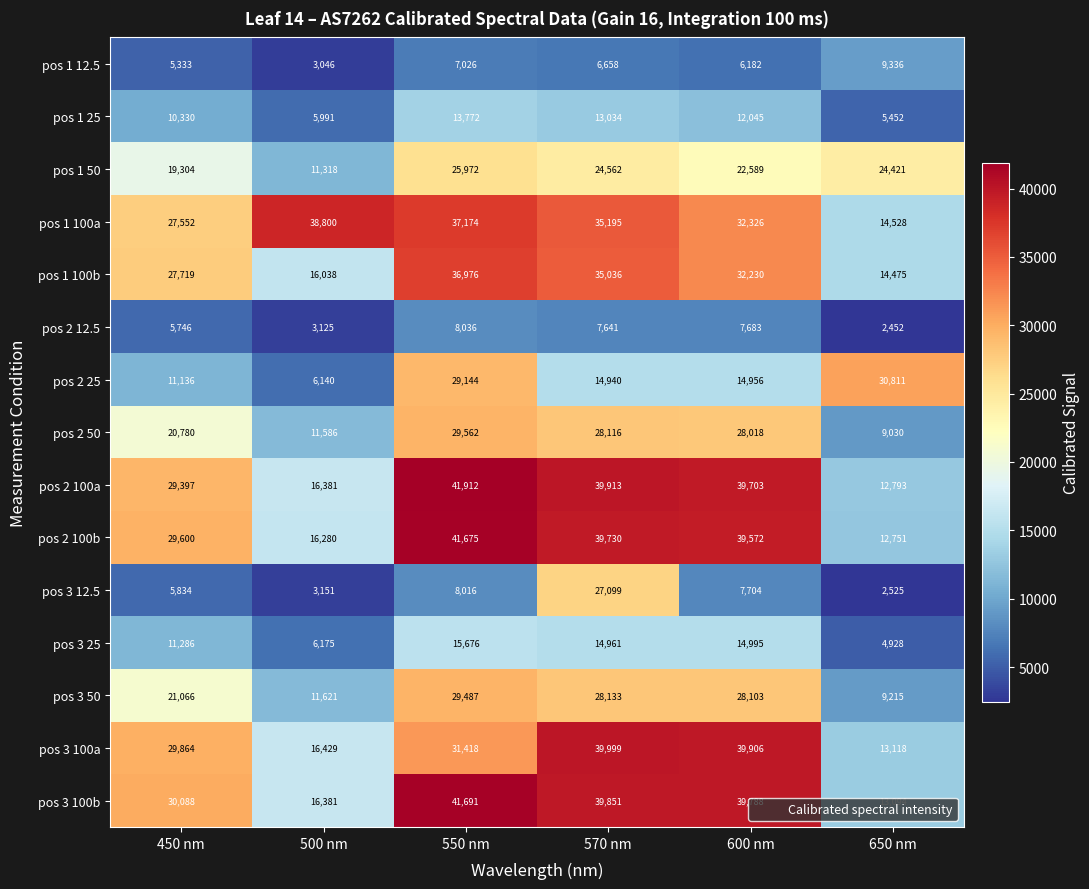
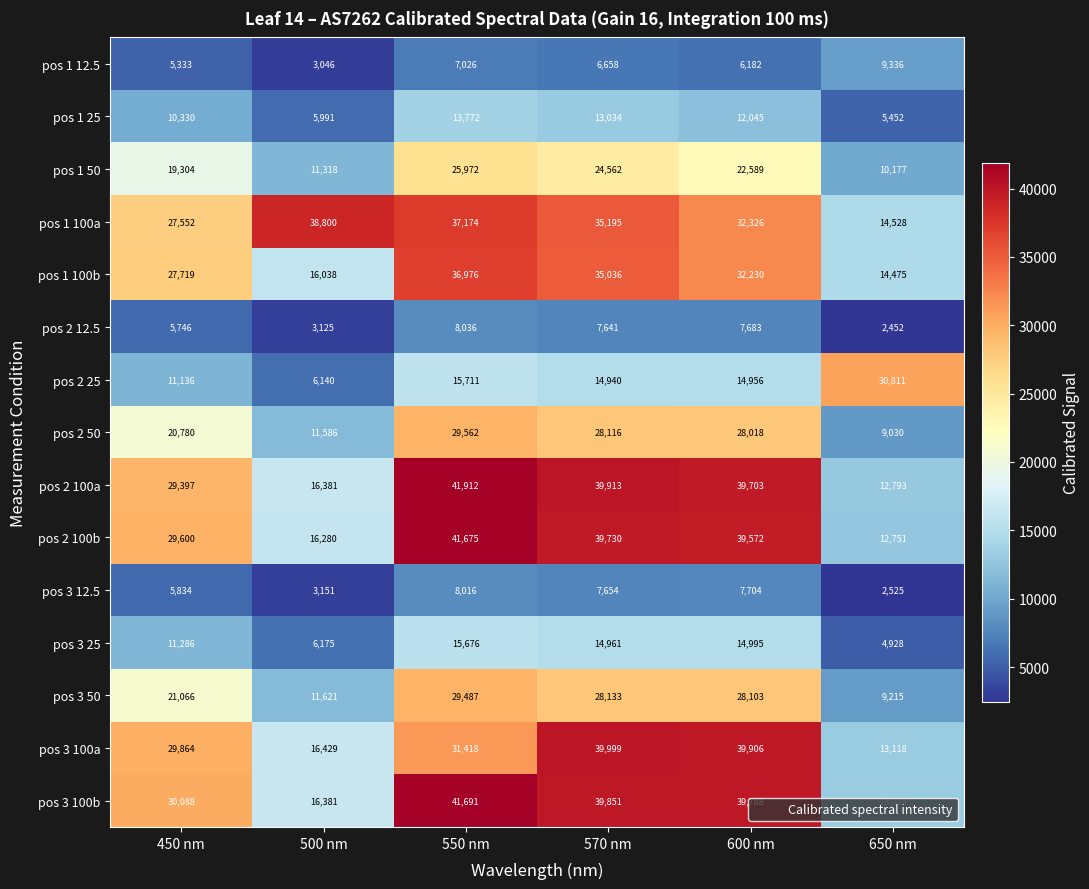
  {
    "pos 1 12.5": {
      "450 nm": "5,333",
      "500 nm": "3,046",
      "550 nm": "7,026",
      "570 nm": "6,658",
      "600 nm": "6,182",
      "650 nm": "9,336"
    },
    "pos 1 25": {
      "450 nm": "10,330",
      "500 nm": "5,991",
      "550 nm": "13,772",
      "570 nm": "13,034",
      "600 nm": "12,045",
      "650 nm": "5,452"
    },
    "pos 1 50": {
      "450 nm": "19,304",
      "500 nm": "11,318",
      "550 nm": "25,972",
      "570 nm": "24,562",
      "600 nm": "22,589",
-     "650 nm": "24,421"
+     "650 nm": "10,177"
    },
    "pos 1 100a": {
      "450 nm": "27,552",
      "500 nm": "38,800",
      "550 nm": "37,174",
      "570 nm": "35,195",
      "600 nm": "32,326",
      "650 nm": "14,528"
    },
    "pos 1 100b": {
      "450 nm": "27,719",
      "500 nm": "16,038",
      "550 nm": "36,976",
      "570 nm": "35,036",
      "600 nm": "32,230",
      "650 nm": "14,475"
    },
    "pos 2 12.5": {
      "450 nm": "5,746",
      "500 nm": "3,125",
      "550 nm": "8,036",
      "570 nm": "7,641",
      "600 nm": "7,683",
      "650 nm": "2,452"
    },
    "pos 2 25": {
      "450 nm": "11,136",
      "500 nm": "6,140",
-     "550 nm": "29,144",
+     "550 nm": "15,711",
      "570 nm": "14,940",
      "600 nm": "14,956",
      "650 nm": "30,811"
    },
    "pos 2 50": {
      "450 nm": "20,780",
      "500 nm": "11,586",
      "550 nm": "29,562",
      "570 nm": "28,116",
      "600 nm": "28,018",
      "650 nm": "9,030"
    },
    "pos 2 100a": {
      "450 nm": "29,397",
      "500 nm": "16,381",
      "550 nm": "41,912",
      "570 nm": "39,913",
      "600 nm": "39,703",
      "650 nm": "12,793"
    },
    "pos 2 100b": {
      "450 nm": "29,600",
      "500 nm": "16,280",
      "550 nm": "41,675",
      "570 nm": "39,730",
      "600 nm": "39,572",
      "650 nm": "12,751"
    },
    "pos 3 12.5": {
      "450 nm": "5,834",
      "500 nm": "3,151",
      "550 nm": "8,016",
-     "570 nm": "27,099",
+     "570 nm": "7,654",
      "600 nm": "7,704",
      "650 nm": "2,525"
    },
    "pos 3 25": {
      "450 nm": "11,286",
      "500 nm": "6,175",
      "550 nm": "15,676",
      "570 nm": "14,961",
      "600 nm": "14,995",
      "650 nm": "4,928"
    },
    "pos 3 50": {
      "450 nm": "21,066",
      "500 nm": "11,621",
      "550 nm": "29,487",
      "570 nm": "28,133",
      "600 nm": "28,103",
      "650 nm": "9,215"
    },
    "pos 3 100a": {
      "450 nm": "29,864",
      "500 nm": "16,429",
      "550 nm": "31,418",
      "570 nm": "39,999",
      "600 nm": "39,906",
      "650 nm": "13,118"
    },
    "pos 3 100b": {
      "450 nm": "30,088",
      "500 nm": "16,381",
      "550 nm": "41,691",
      "570 nm": "39,851"
    }
  }
